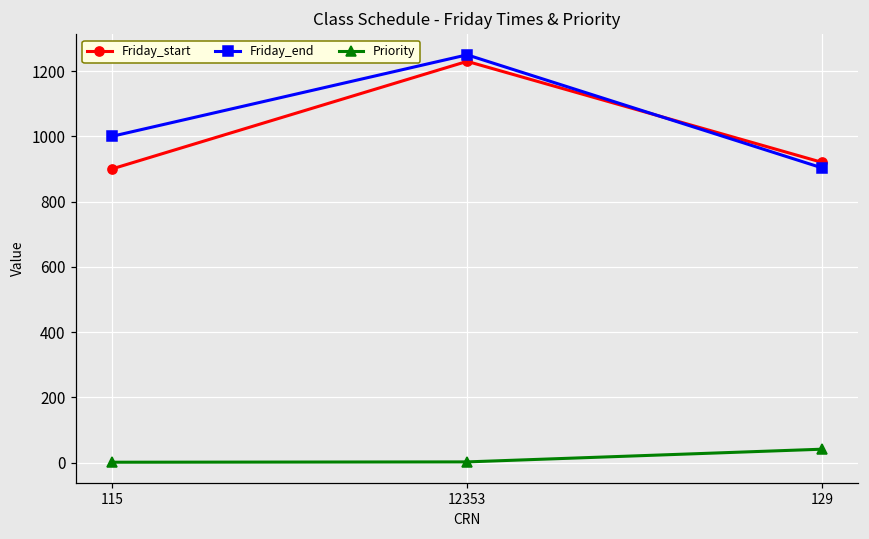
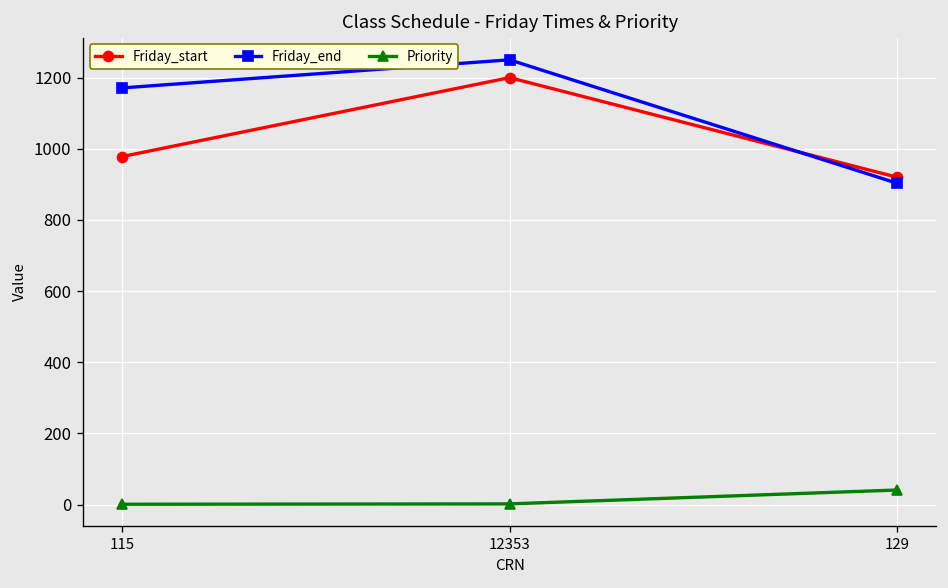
  {
    "Friday_start": {
-     "115": 900,
-     "12353": 1230,
+     "115": 980,
+     "12353": 1200,
      "129": 920
    },
    "Friday_end": {
-     "115": 1000,
+     "115": 1170,
      "12353": 1250,
      "129": 900
    },
    "Priority": {
      "115": 0,
      "12353": 0,
      "129": 40
    }
  }
